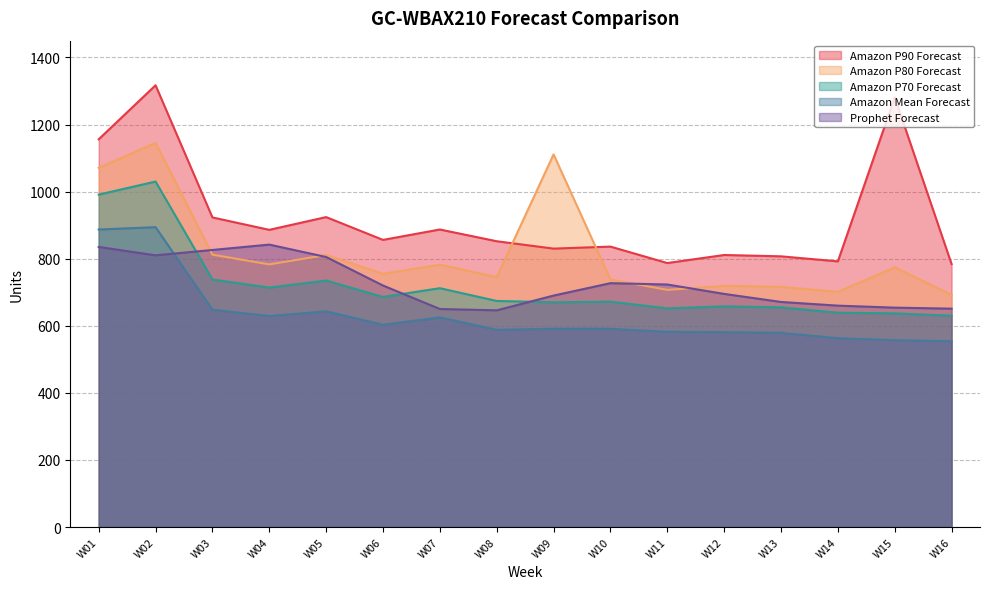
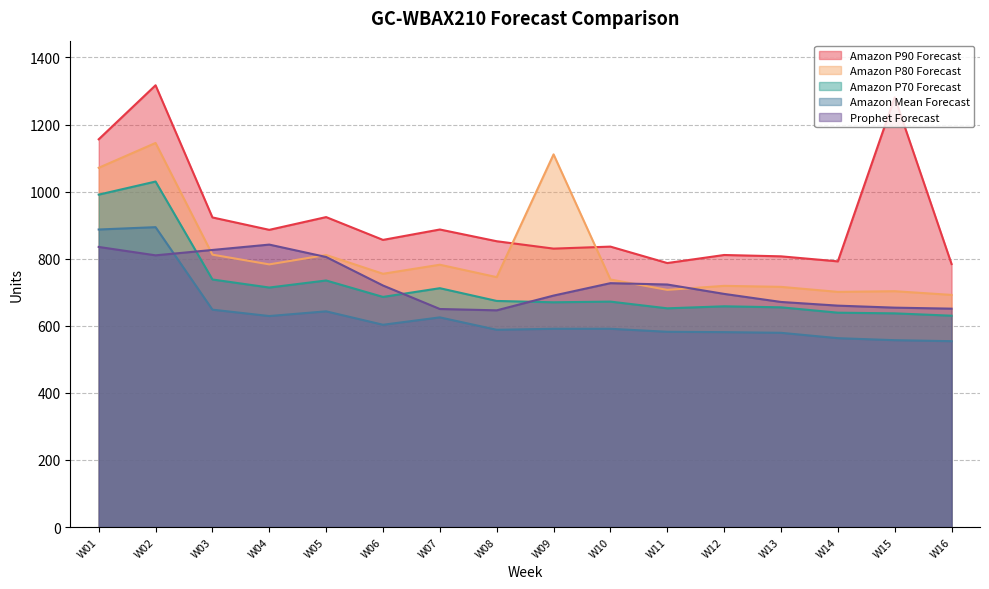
  {
    "Amazon P90 Forecast": {
      "W01": 1160,
      "W02": 1320,
      "W03": 920,
      "W04": 890,
      "W05": 920,
      "W06": 860,
      "W07": 890,
      "W08": 850,
      "W09": 830,
      "W10": 840,
      "W11": 790,
      "W12": 810,
      "W13": 810,
      "W14": 790,
      "W16": 780
    },
    "Amazon P80 Forecast": {
      "W01": 1070,
      "W02": 1150,
      "W03": 810,
      "W04": 780,
      "W06": 760,
      "W07": 780,
      "W08": 750,
      "W09": 1110,
      "W10": 740,
      "W11": 710,
      "W12": 720,
      "W13": 720,
      "W14": 700,
-     "W15": 770,
+     "W15": 700,
      "W16": 690
    }
  }
